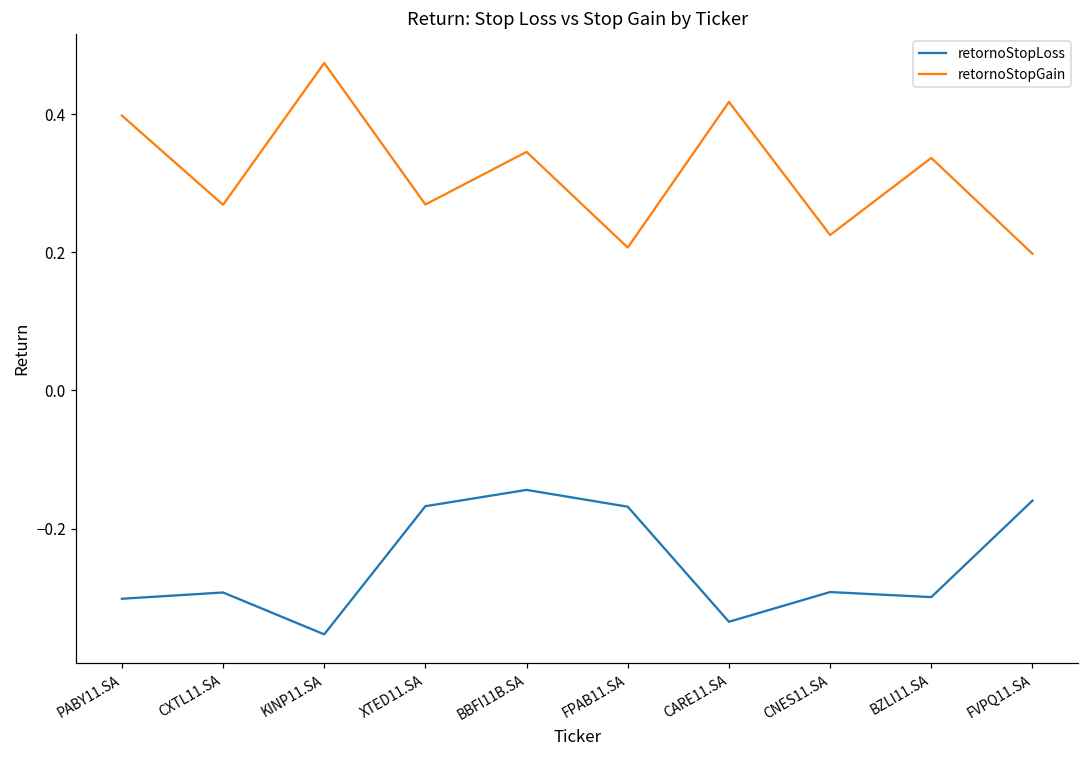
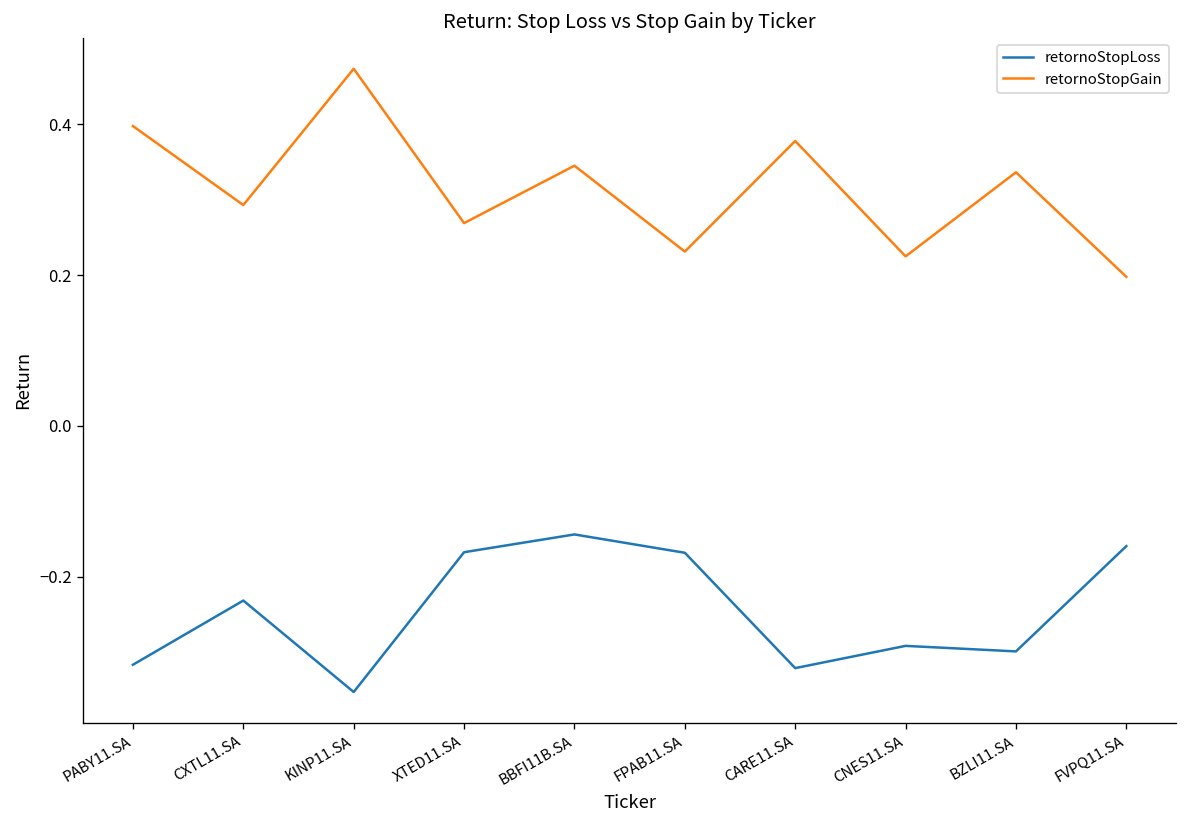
  {
    "retornoStopLoss": {
-     "PABY11.SA": -0.30,
-     "CXTL11.SA": -0.29,
+     "PABY11.SA": -0.32,
+     "CXTL11.SA": -0.23,
      "KINP11.SA": -0.35,
      "XTED11.SA": -0.17,
      "BBFI11B.SA": -0.14,
      "FPAB11.SA": -0.17,
-     "CARE11.SA": -0.33,
+     "CARE11.SA": -0.32,
      "CNES11.SA": -0.29,
      "BZLI11.SA": -0.30,
      "FVPQ11.SA": -0.16
    },
    "retornoStopGain": {
      "PABY11.SA": 0.40,
-     "CXTL11.SA": 0.27,
+     "CXTL11.SA": 0.29,
      "KINP11.SA": 0.47,
      "XTED11.SA": 0.27,
      "BBFI11B.SA": 0.35,
-     "FPAB11.SA": 0.21,
-     "CARE11.SA": 0.42,
+     "FPAB11.SA": 0.23,
+     "CARE11.SA": 0.38,
      "CNES11.SA": 0.23,
      "BZLI11.SA": 0.34,
      "FVPQ11.SA": 0.20
    }
  }
